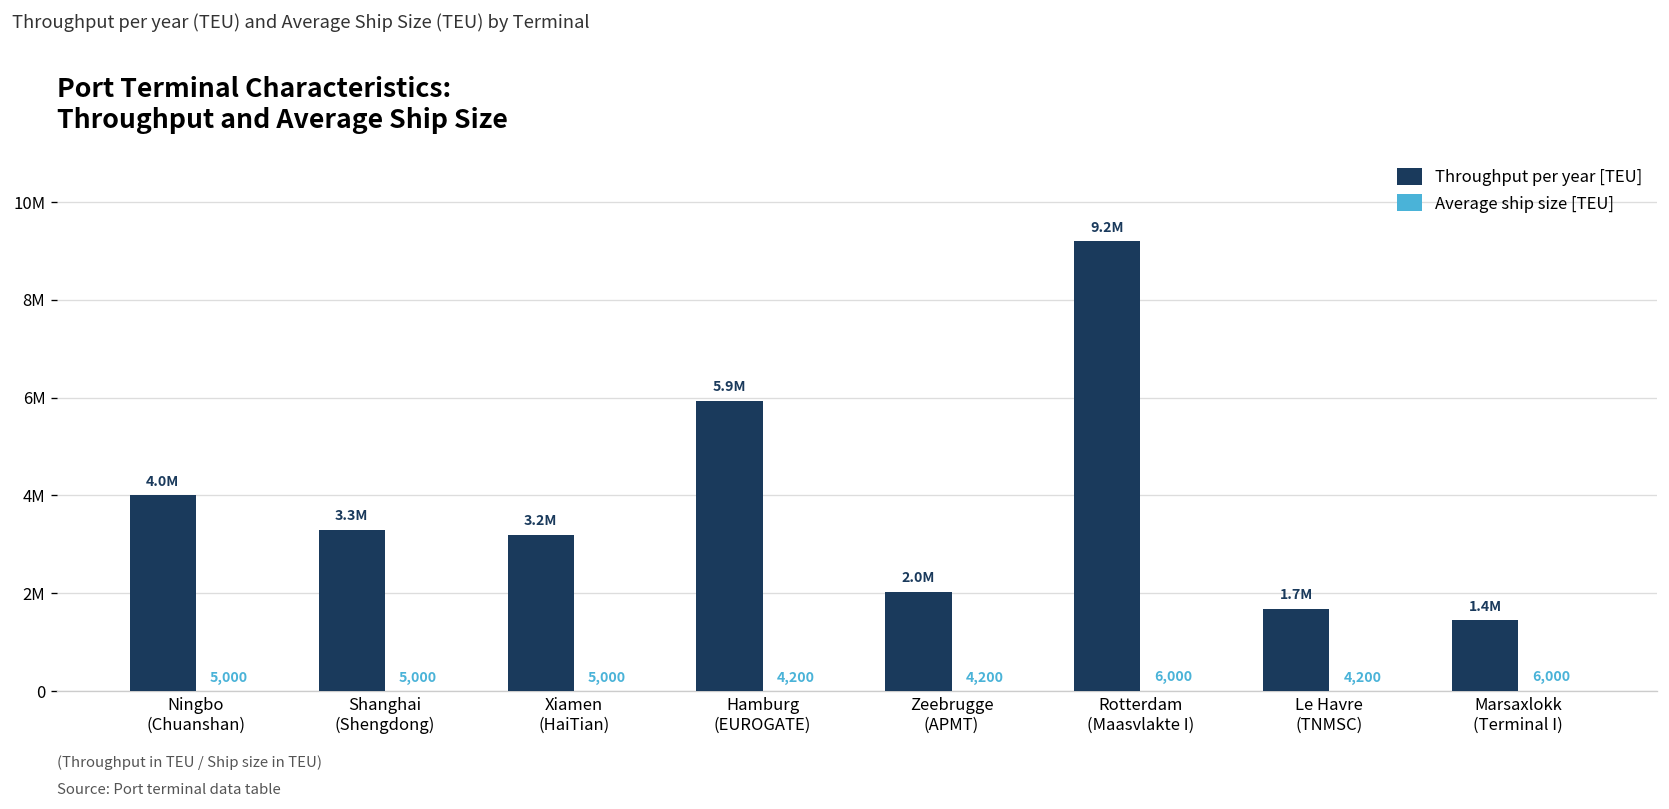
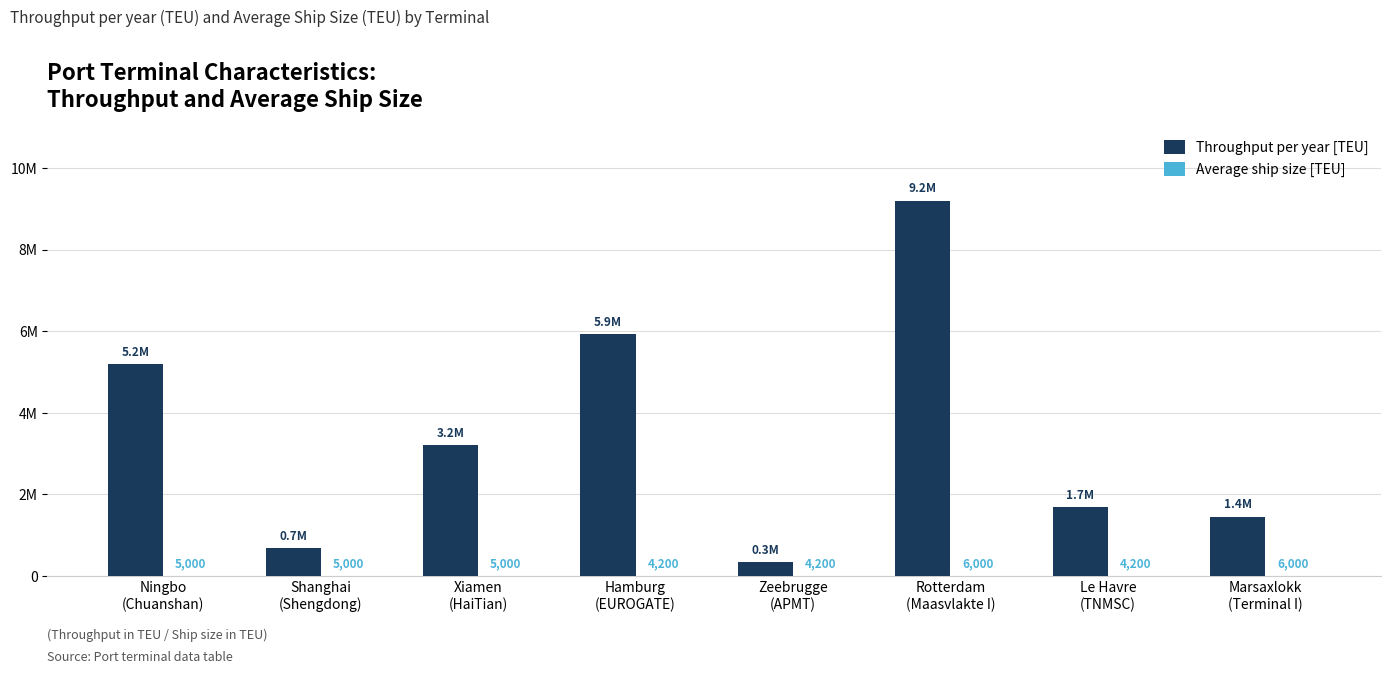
  {
    "Throughput per year [TEU]": {
-     "Ningbo (Chuanshan)": "4.0M",
-     "Shanghai (Shengdong)": "3.3M",
+     "Ningbo (Chuanshan)": "5.2M",
+     "Shanghai (Shengdong)": "0.7M",
      "Xiamen (HaiTian)": "3.2M",
      "Hamburg (EUROGATE)": "5.9M",
-     "Zeebrugge (APMT)": "2.0M",
+     "Zeebrugge (APMT)": "0.3M",
      "Rotterdam (Maasvlakte I)": "9.2M",
      "Le Havre (TNMSC)": "1.7M",
      "Marsaxlokk (Terminal I)": "1.4M"
    },
    "Average ship size [TEU]": {
      "Ningbo (Chuanshan)": "5,000",
      "Shanghai (Shengdong)": "5,000",
      "Xiamen (HaiTian)": "5,000",
      "Hamburg (EUROGATE)": "4,200",
      "Zeebrugge (APMT)": "4,200",
      "Rotterdam (Maasvlakte I)": "6,000",
      "Le Havre (TNMSC)": "4,200",
      "Marsaxlokk (Terminal I)": "6,000"
    }
  }
